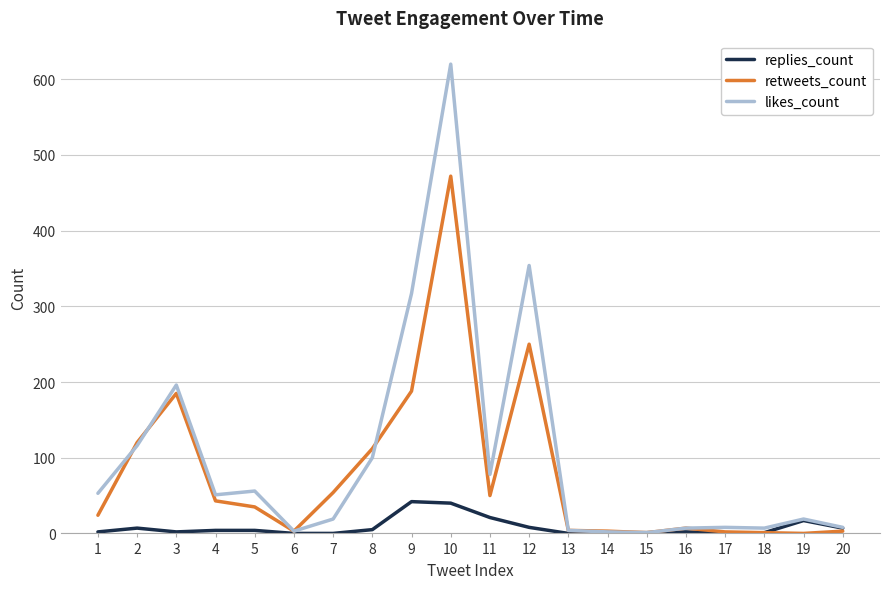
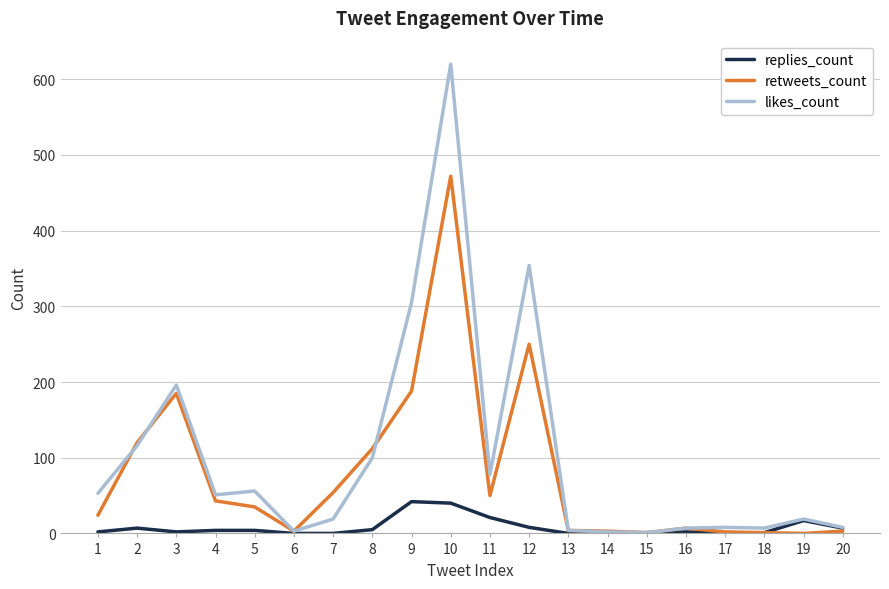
  {
    "replies_count": {
      "1": 0,
      "2": 10,
      "3": 0,
      "4": 0,
      "5": 0,
      "7": 0,
      "8": 10,
      "9": 40,
      "10": 40,
      "11": 20,
      "12": 10,
      "13": 0,
      "16": 0
    },
    "retweets_count": {
      "1": 20,
      "2": 120,
      "3": 190,
      "4": 40,
      "5": 40,
      "7": 50,
      "8": 110,
      "9": 190,
      "10": 470,
      "11": 50,
      "12": 250,
      "19": 0,
      "20": 0
    },
    "likes_count": {
      "1": 50,
      "2": 120,
      "3": 200,
      "4": 50,
      "5": 60,
      "7": 20,
      "8": 100,
-     "9": 320,
+     "9": 310,
      "10": 620,
      "11": 80,
      "12": 350,
      "17": 10,
      "18": 10
    }
  }
